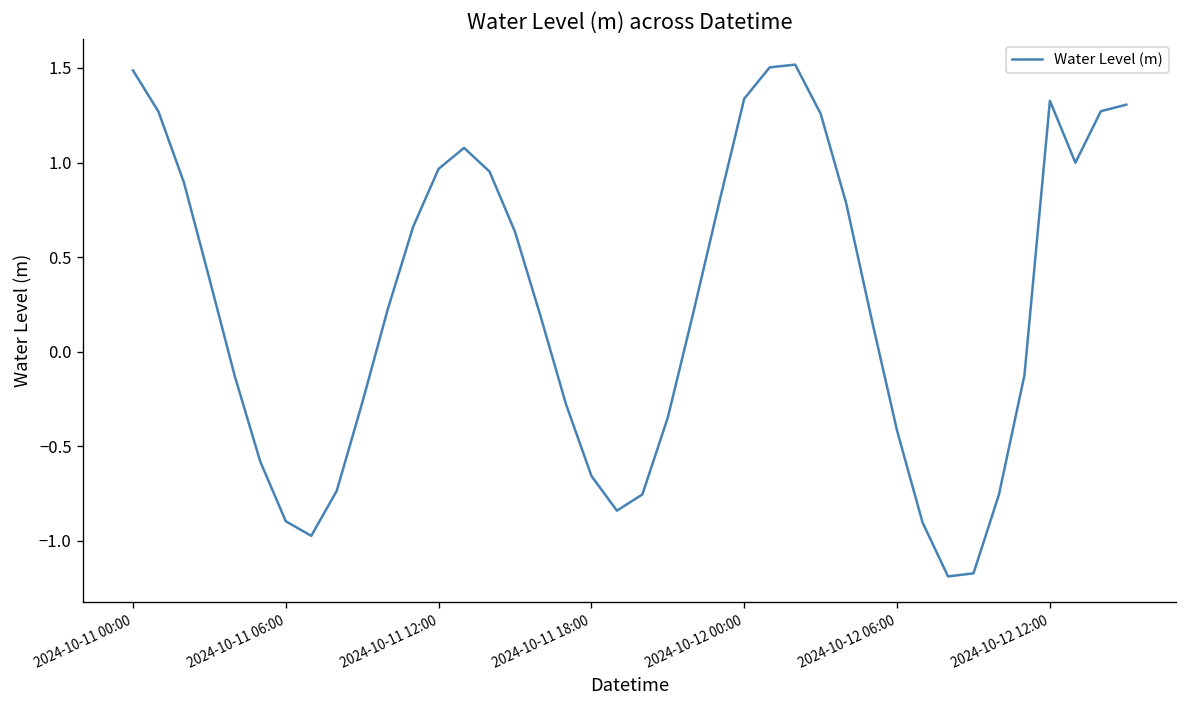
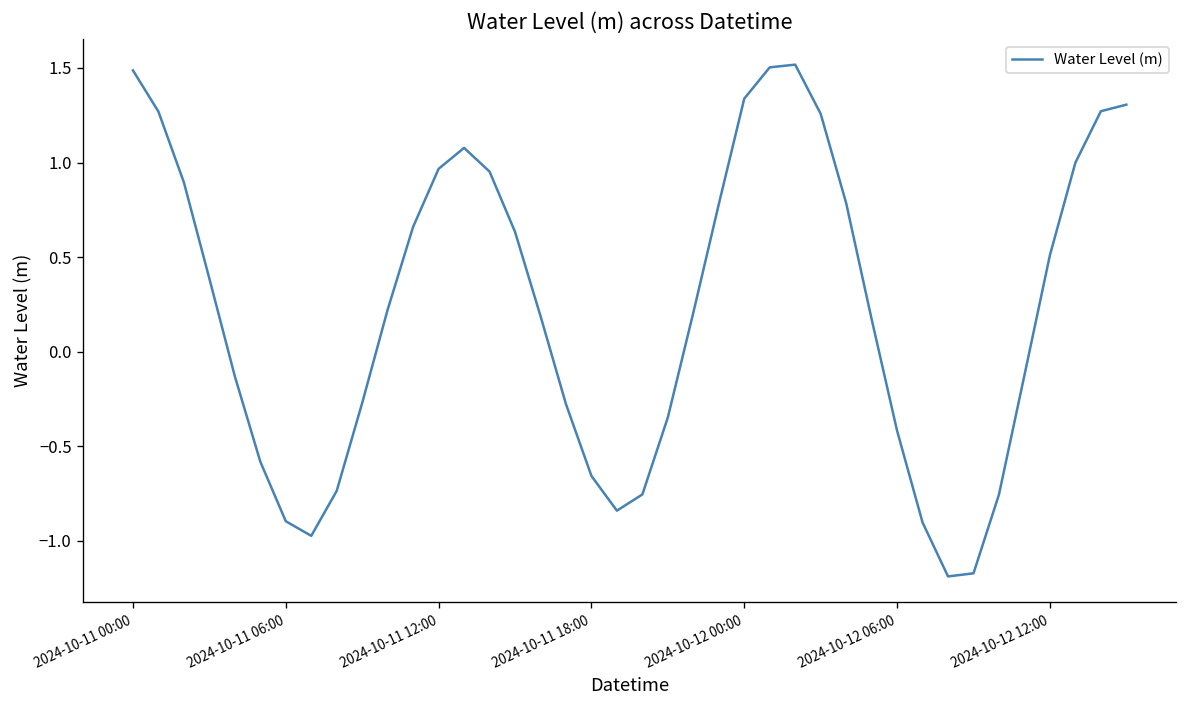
  {
    "2024-10-11 00:00": 1.49,
    "2024-10-11 06:00": -0.90,
    "2024-10-11 12:00": 0.97,
    "2024-10-11 18:00": -0.66,
    "2024-10-12 00:00": 1.34,
    "2024-10-12 06:00": -0.42,
-   "2024-10-12 12:00": 1.33
+   "2024-10-12 12:00": 0.51
  }
